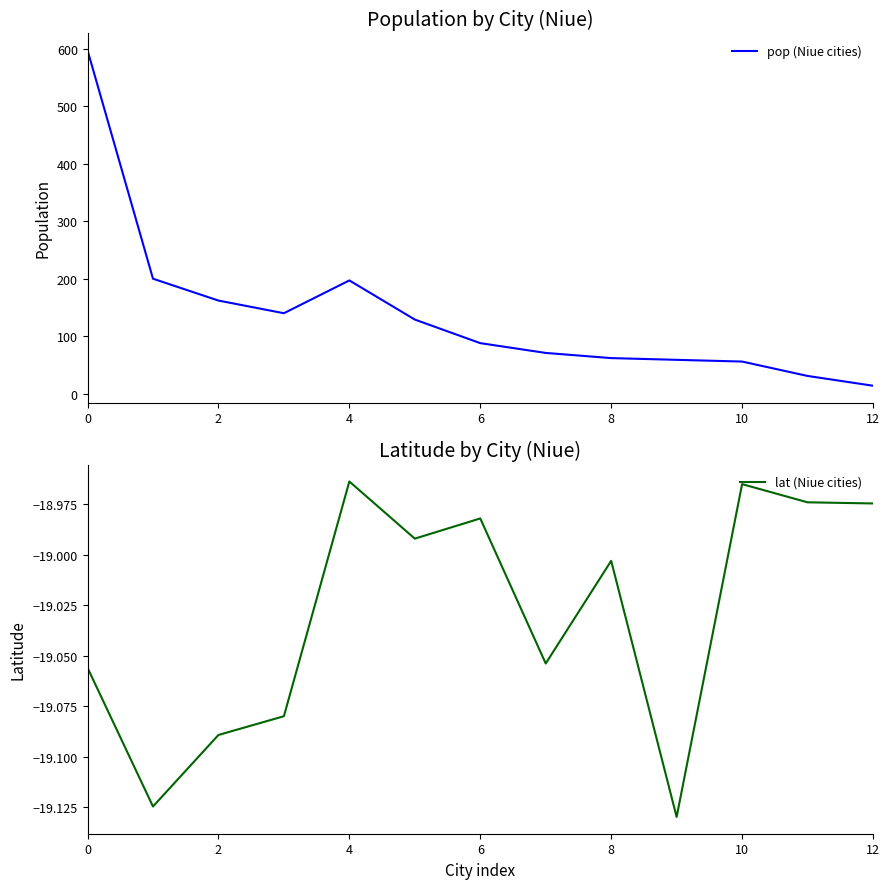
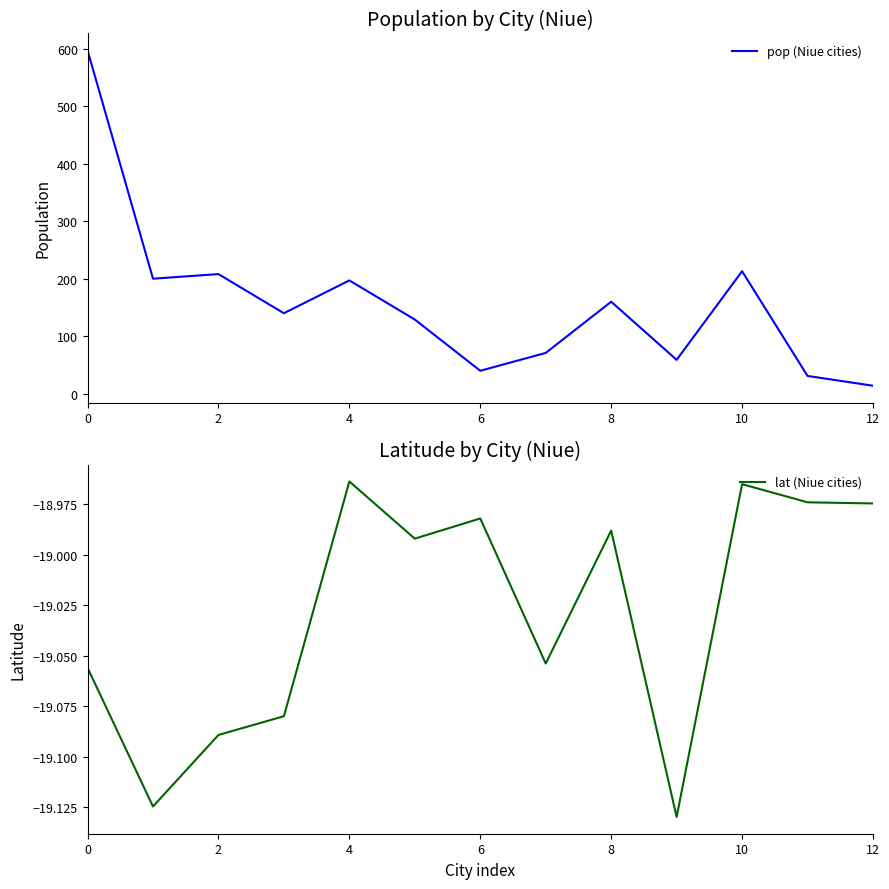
  {
    "Population by City (Niue)": {
      "0": 600,
-     "2": 160,
+     "2": 210,
      "4": 200,
-     "6": 90,
-     "8": 60,
-     "10": 60,
+     "6": 40,
+     "8": 160,
+     "10": 210,
      "12": 10
    },
    "Latitude by City (Niue)": {
      "0": -19.056,
      "2": -19.089,
      "4": -18.964,
      "6": -18.982,
-     "8": -19.003,
+     "8": -18.988,
      "10": -18.965,
      "12": -18.975
    }
  }
